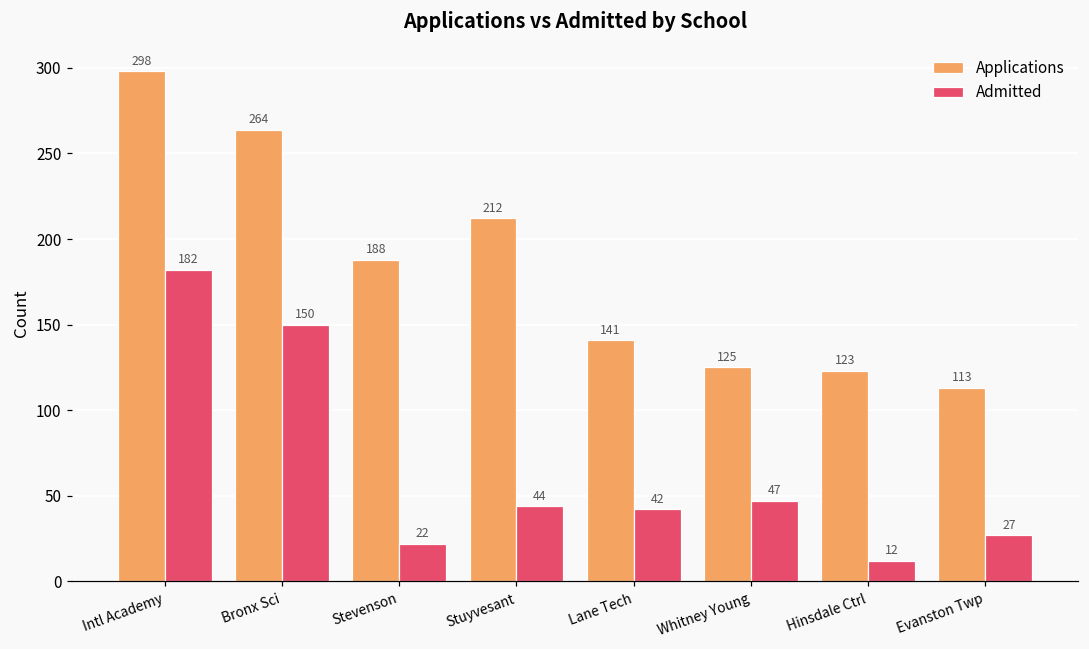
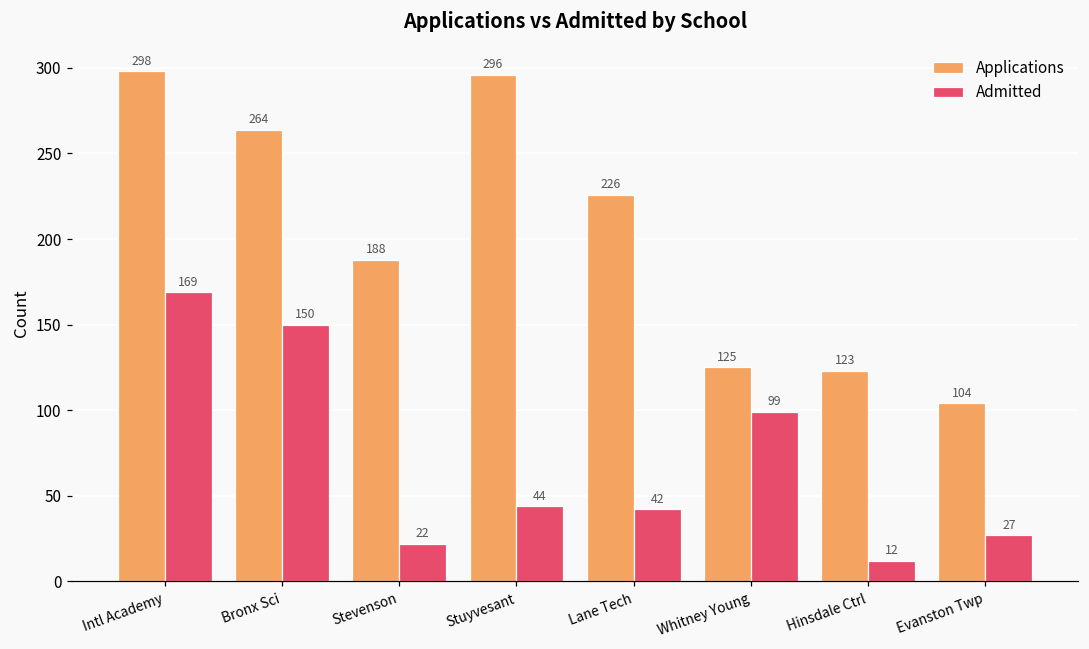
  {
    "Applications": {
      "Intl Academy": 298,
      "Bronx Sci": 264,
      "Stevenson": 188,
-     "Stuyvesant": 212,
-     "Lane Tech": 141,
+     "Stuyvesant": 296,
+     "Lane Tech": 226,
      "Whitney Young": 125,
      "Hinsdale Ctrl": 123,
-     "Evanston Twp": 113
+     "Evanston Twp": 104
    },
    "Admitted": {
-     "Intl Academy": 182,
+     "Intl Academy": 169,
      "Bronx Sci": 150,
      "Stevenson": 22,
      "Stuyvesant": 44,
      "Lane Tech": 42,
-     "Whitney Young": 47,
+     "Whitney Young": 99,
      "Hinsdale Ctrl": 12,
      "Evanston Twp": 27
    }
  }
